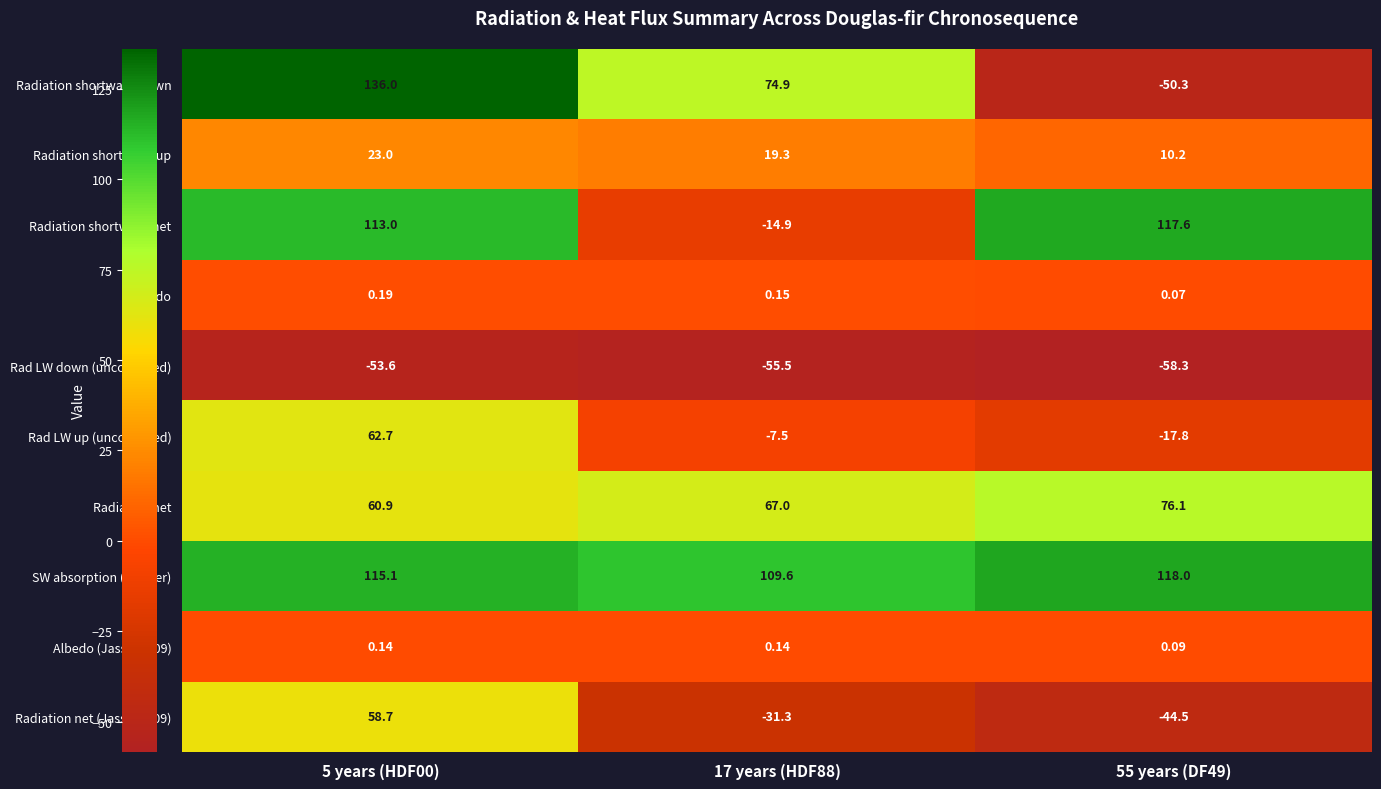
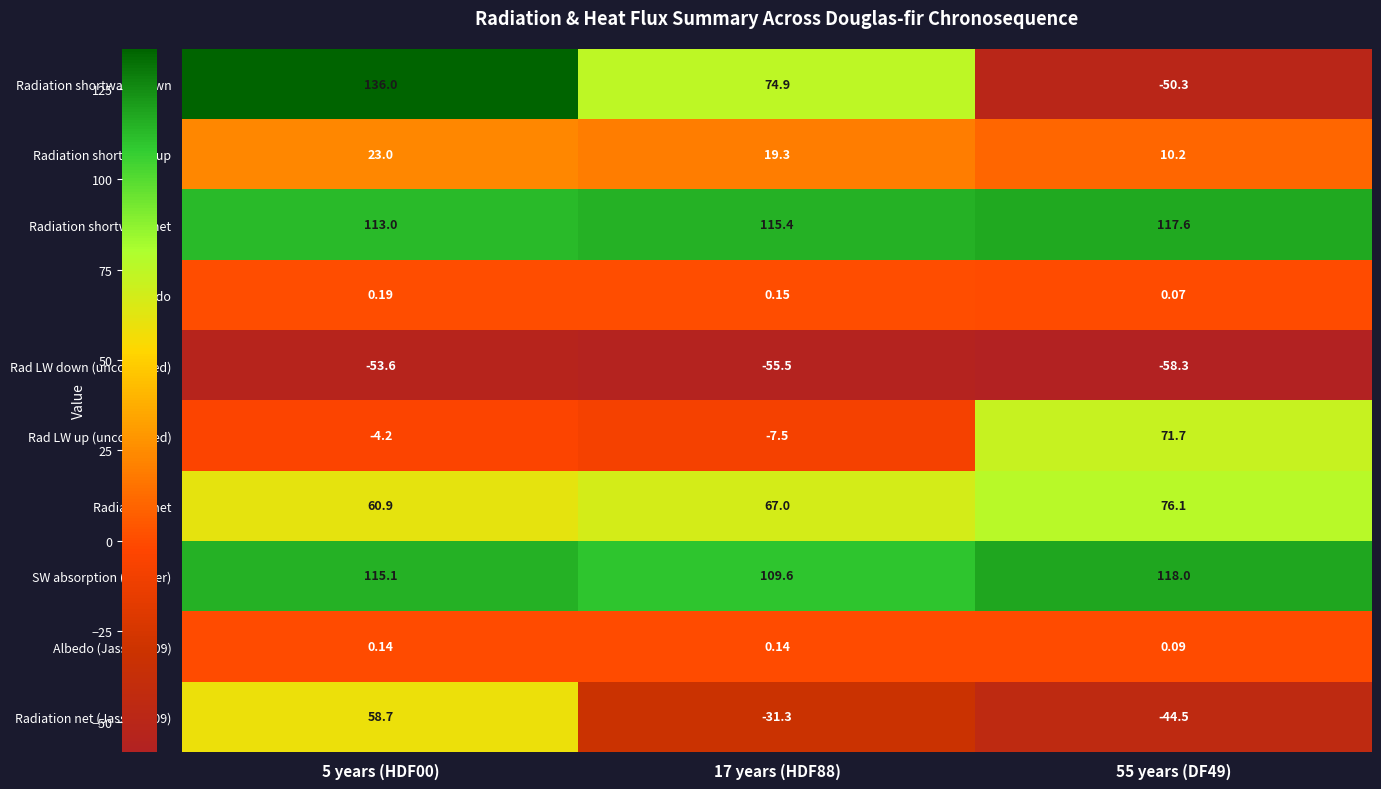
  {
    "Radiation shortwave down": {
      "5 years (HDF00)": 136.0,
      "17 years (HDF88)": 74.9,
      "55 years (DF49)": -50.3
    },
    "Radiation shortwave net": {
      "5 years (HDF00)": 113.0,
-     "17 years (HDF88)": -14.9,
+     "17 years (HDF88)": 115.4,
      "55 years (DF49)": 117.6
    },
    "Rad LW down (uncorrected)": {
      "5 years (HDF00)": -53.6,
      "17 years (HDF88)": -55.5,
      "55 years (DF49)": -58.3
    },
    "Rad LW up (uncorrected)": {
-     "5 years (HDF00)": 62.7,
+     "5 years (HDF00)": -4.2,
      "17 years (HDF88)": -7.5,
-     "55 years (DF49)": -17.8
+     "55 years (DF49)": 71.7
    },
    "Radiation net (Jassal 2009)": {
      "5 years (HDF00)": 58.7,
      "17 years (HDF88)": -31.3,
      "55 years (DF49)": -44.5
    }
  }
